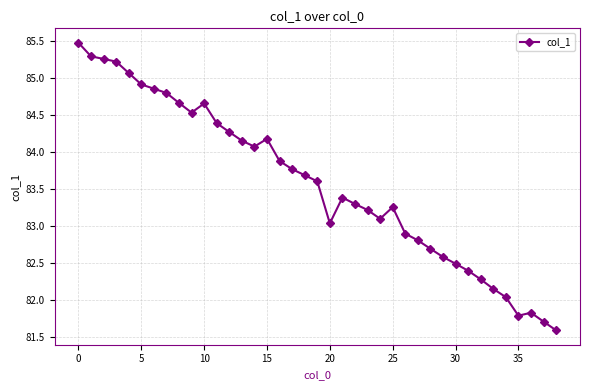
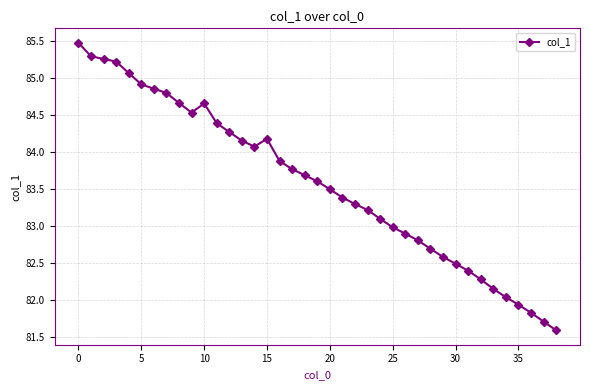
  {
    "0": 85.5,
    "5": 84.9,
    "10": 84.7,
    "15": 84.2,
-   "20": 83.0,
-   "25": 83.3,
+   "20": 83.5,
+   "25": 83.0,
    "30": 82.5,
-   "35": 81.8
+   "35": 81.9
  }
